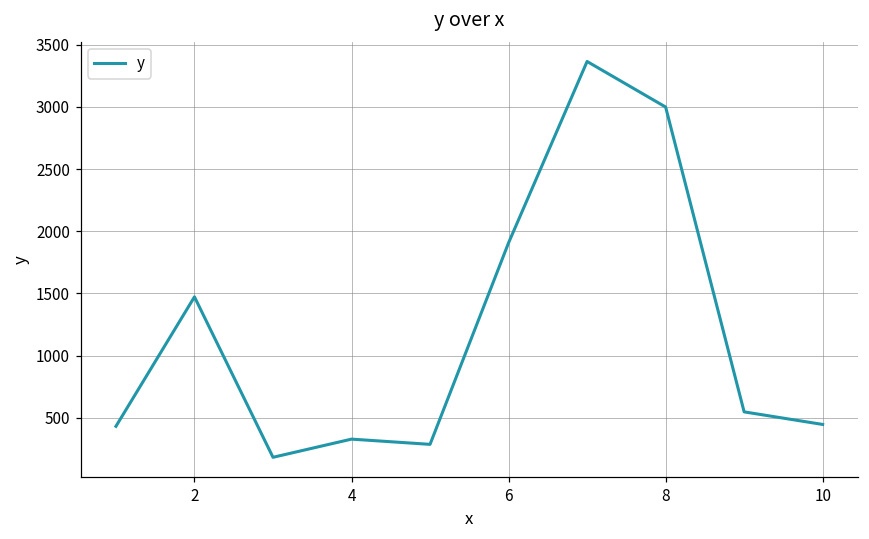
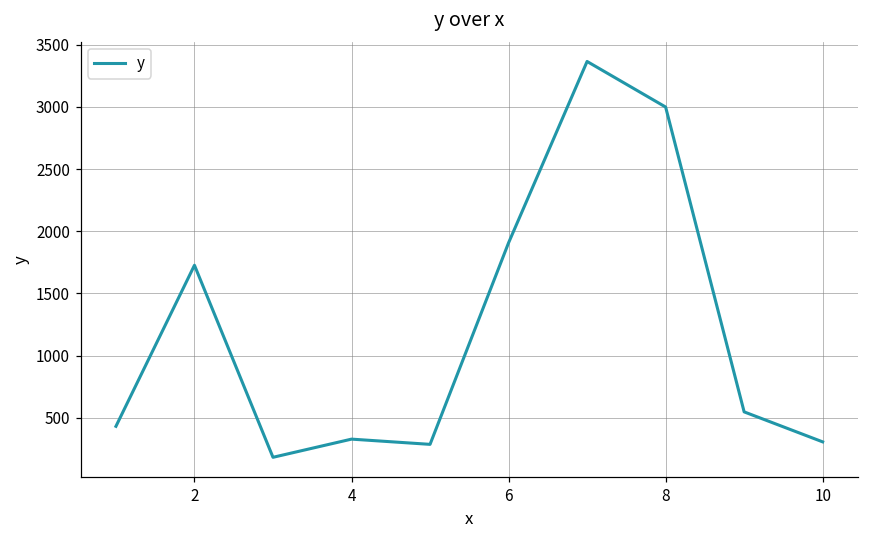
  {
-   "2": 1470,
+   "2": 1730,
    "4": 330,
    "6": 1910,
    "8": 3000,
-   "10": 450
+   "10": 310
  }
